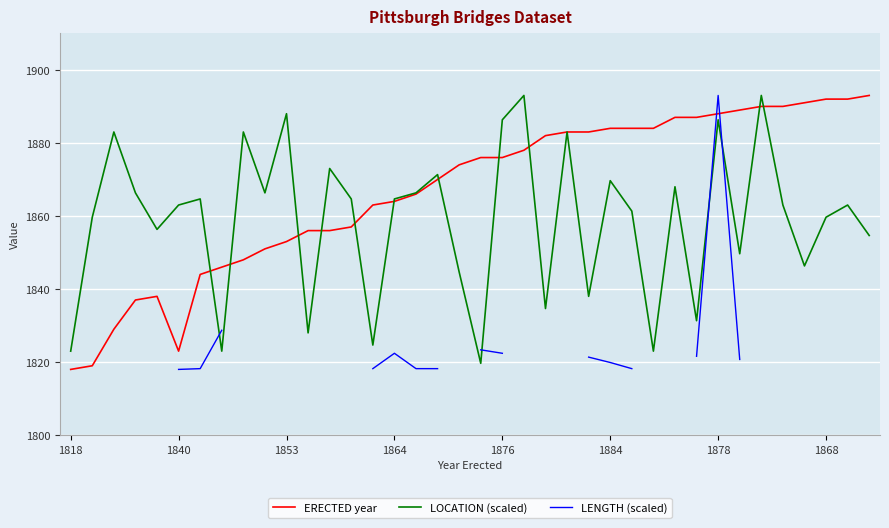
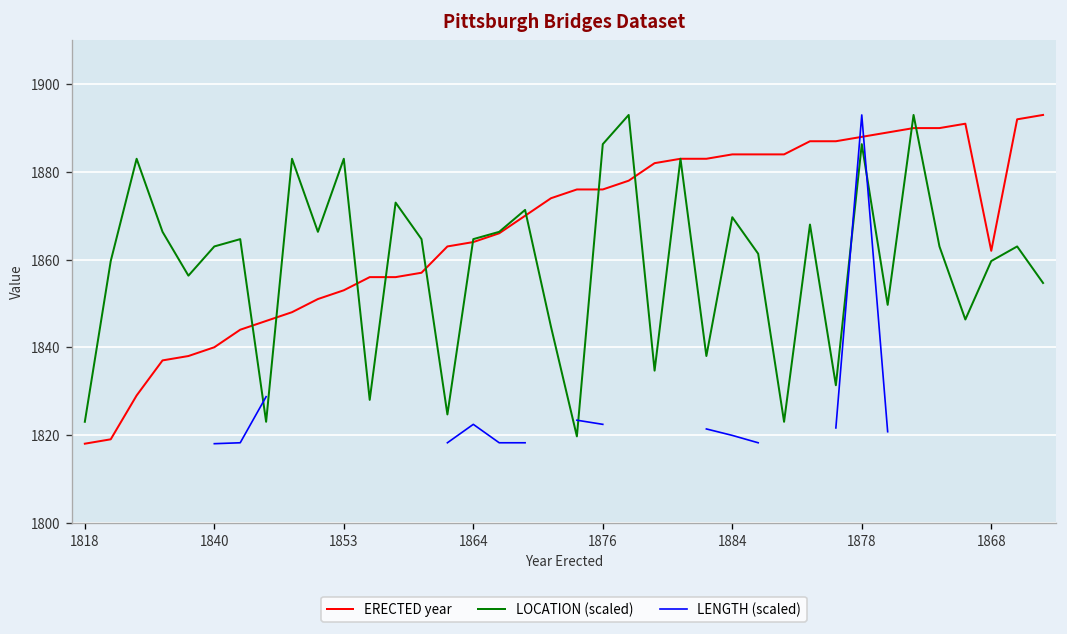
  {
    "ERECTED year": {
      "1818": 1818,
-     "1840": 1823,
+     "1840": 1840,
      "1853": 1853,
      "1876": 1876,
      "1884": 1884,
      "1878": 1888,
-     "1868": 1892
+     "1868": 1862
    },
    "LOCATION (scaled)": {
      "1818": 1823,
      "1840": 1863,
-     "1853": 1888,
+     "1853": 1883,
      "1876": 1886,
      "1884": 1870,
      "1878": 1886,
      "1868": 1860
    },
    "LENGTH (scaled)": {
      "1840": 1818,
      "1864": 1822,
      "1876": 1822,
      "1884": 1820,
      "1878": 1893
    }
  }
